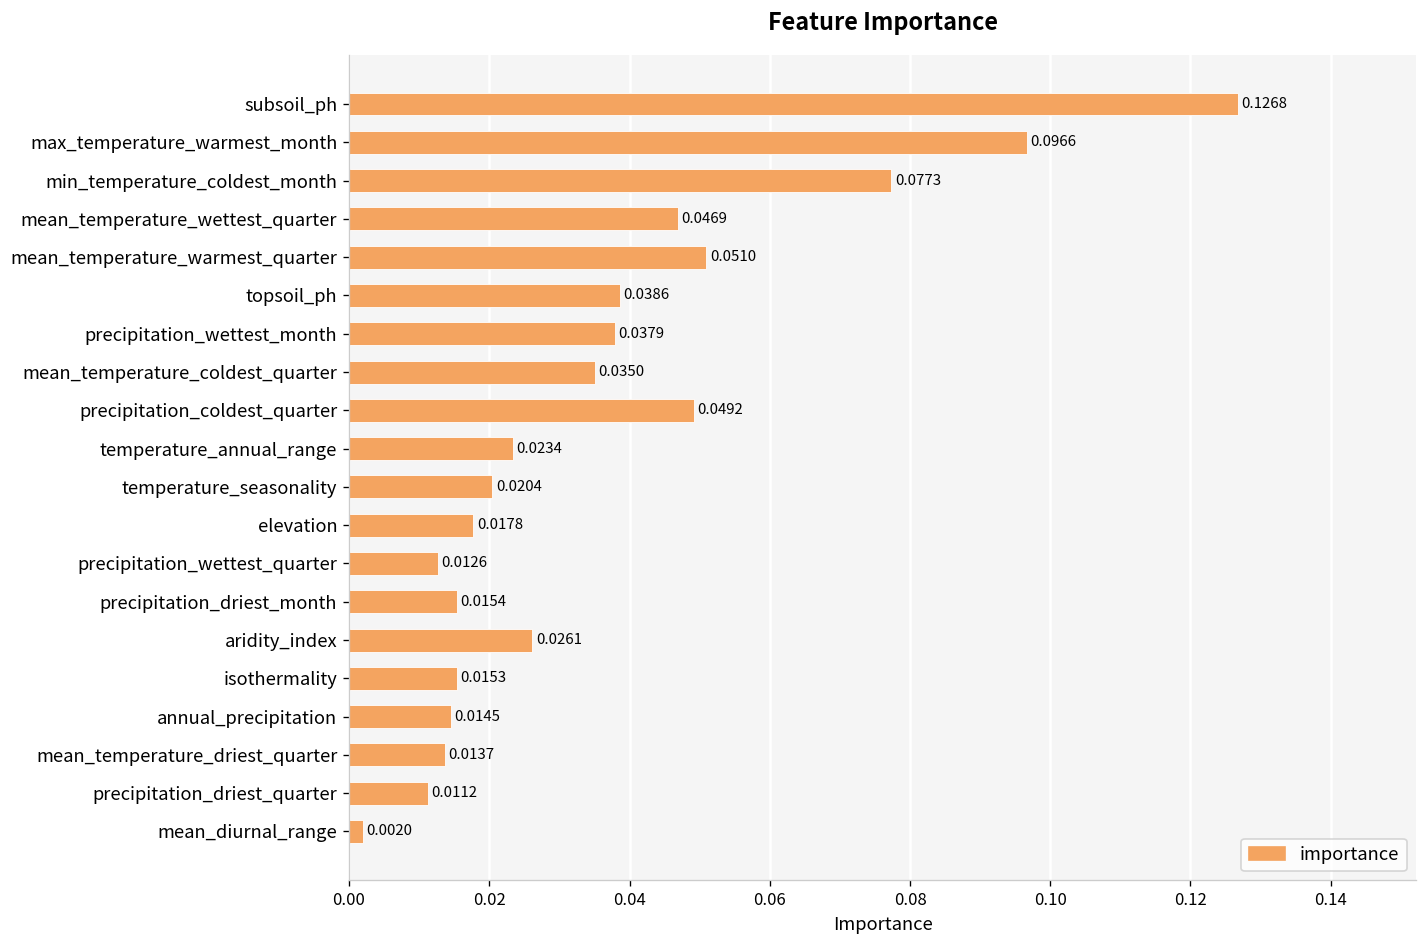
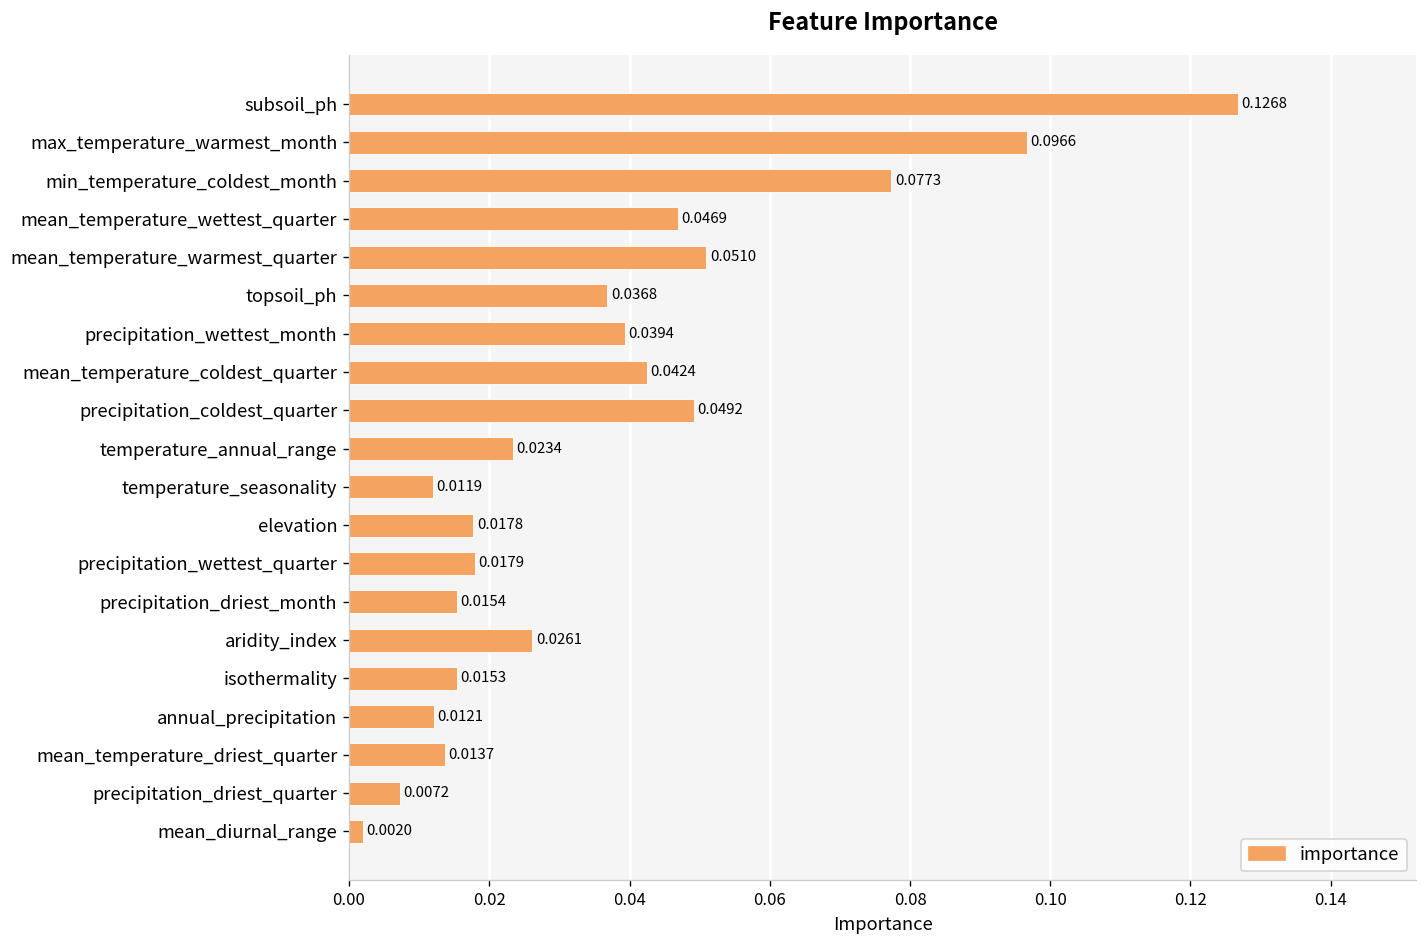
  {
    "subsoil_ph": 0.1268,
    "max_temperature_warmest_month": 0.0966,
    "min_temperature_coldest_month": 0.0773,
    "mean_temperature_wettest_quarter": 0.0469,
    "mean_temperature_warmest_quarter": 0.0510,
-   "topsoil_ph": 0.0386,
-   "precipitation_wettest_month": 0.0379,
-   "mean_temperature_coldest_quarter": 0.0350,
+   "topsoil_ph": 0.0368,
+   "precipitation_wettest_month": 0.0394,
+   "mean_temperature_coldest_quarter": 0.0424,
    "precipitation_coldest_quarter": 0.0492,
    "temperature_annual_range": 0.0234,
-   "temperature_seasonality": 0.0204,
+   "temperature_seasonality": 0.0119,
    "elevation": 0.0178,
-   "precipitation_wettest_quarter": 0.0126,
+   "precipitation_wettest_quarter": 0.0179,
    "precipitation_driest_month": 0.0154,
    "aridity_index": 0.0261,
    "isothermality": 0.0153,
-   "annual_precipitation": 0.0145,
+   "annual_precipitation": 0.0121,
    "mean_temperature_driest_quarter": 0.0137,
-   "precipitation_driest_quarter": 0.0112,
+   "precipitation_driest_quarter": 0.0072,
    "mean_diurnal_range": 0.0020
  }
